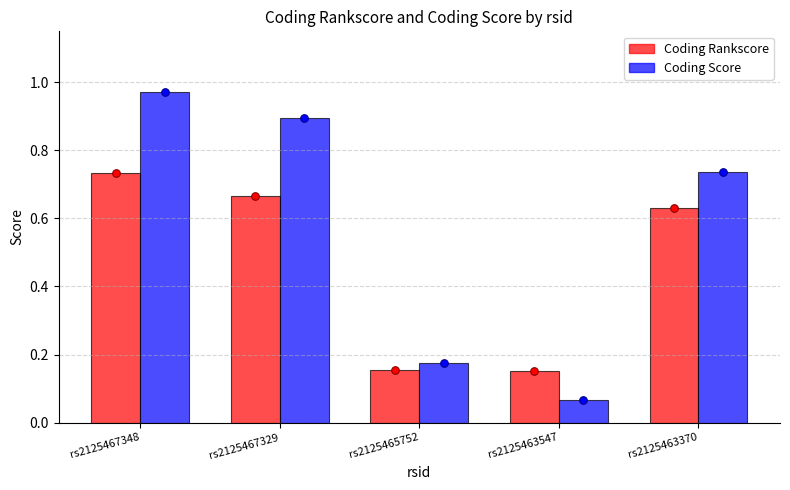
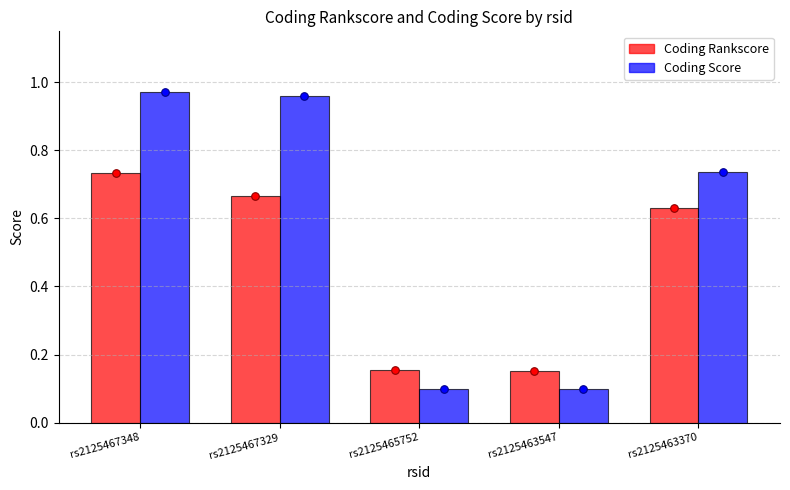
  {
    "Coding Rankscore": {
      "rs2125467348": 0.73,
      "rs2125467329": 0.67,
      "rs2125465752": 0.16,
      "rs2125463547": 0.15,
      "rs2125463370": 0.63
    },
    "Coding Score": {
      "rs2125467348": 0.97,
-     "rs2125467329": 0.89,
-     "rs2125465752": 0.17,
-     "rs2125463547": 0.07,
+     "rs2125467329": 0.96,
+     "rs2125465752": 0.10,
+     "rs2125463547": 0.10,
      "rs2125463370": 0.74
    }
  }
